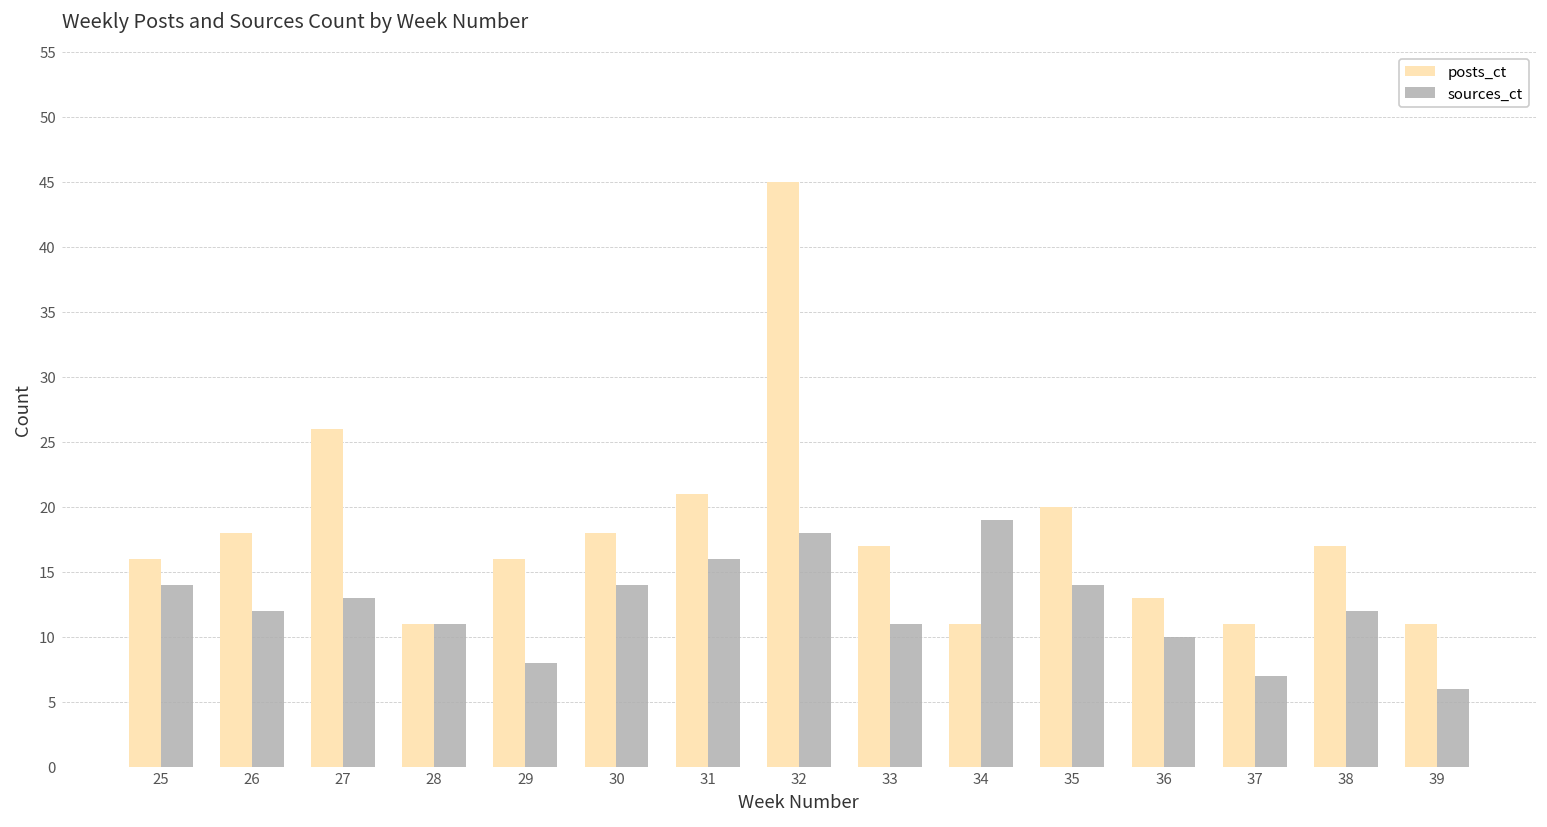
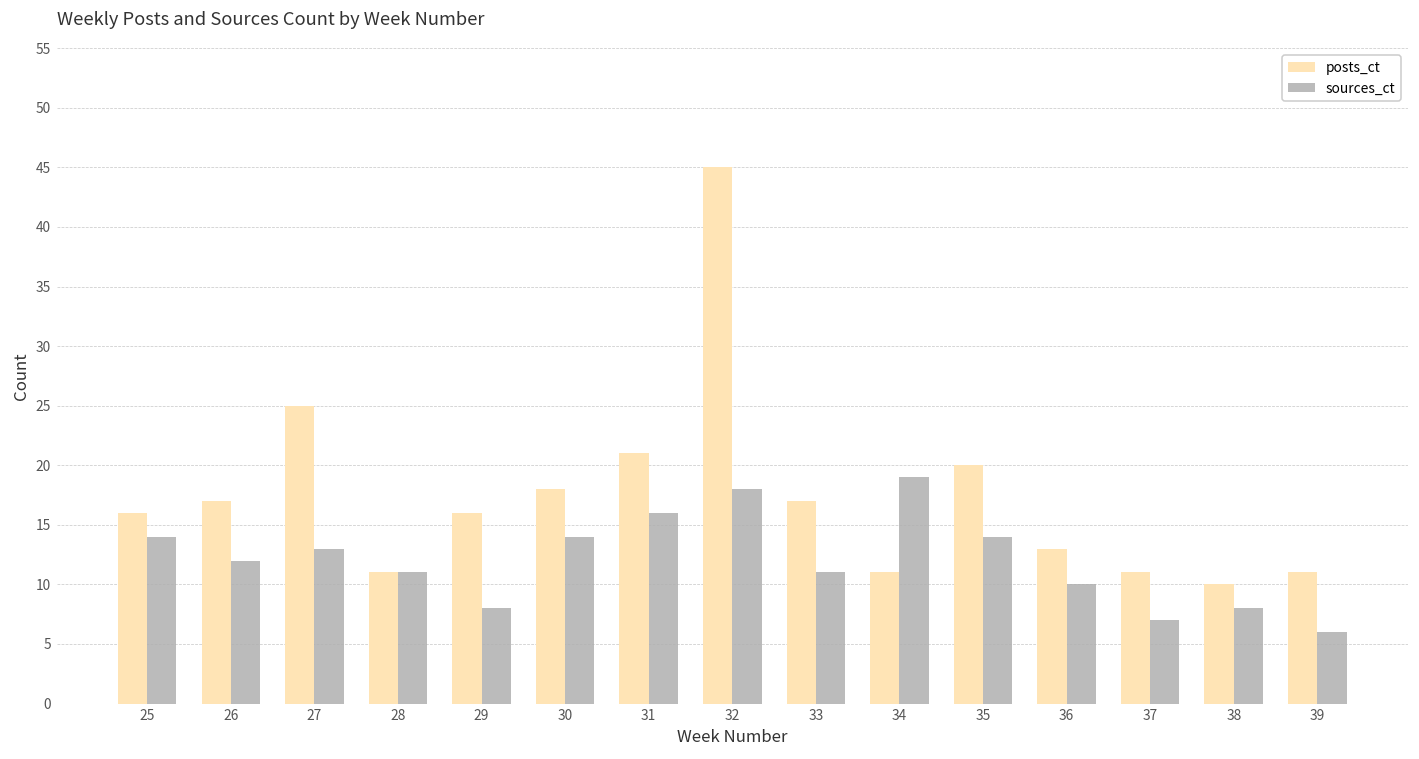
  {
    "posts_ct": {
      "25": 16,
-     "26": 18,
-     "27": 26,
+     "26": 17,
+     "27": 25,
      "28": 11,
      "29": 16,
      "30": 18,
      "31": 21,
      "32": 45,
      "33": 17,
      "34": 11,
      "35": 20,
      "36": 13,
      "37": 11,
-     "38": 17,
+     "38": 10,
      "39": 11
    },
    "sources_ct": {
      "25": 14,
      "26": 12,
      "27": 13,
      "28": 11,
      "29": 8,
      "30": 14,
      "31": 16,
      "32": 18,
      "33": 11,
      "34": 19,
      "35": 14,
      "36": 10,
      "37": 7,
-     "38": 12,
+     "38": 8,
      "39": 6
    }
  }
